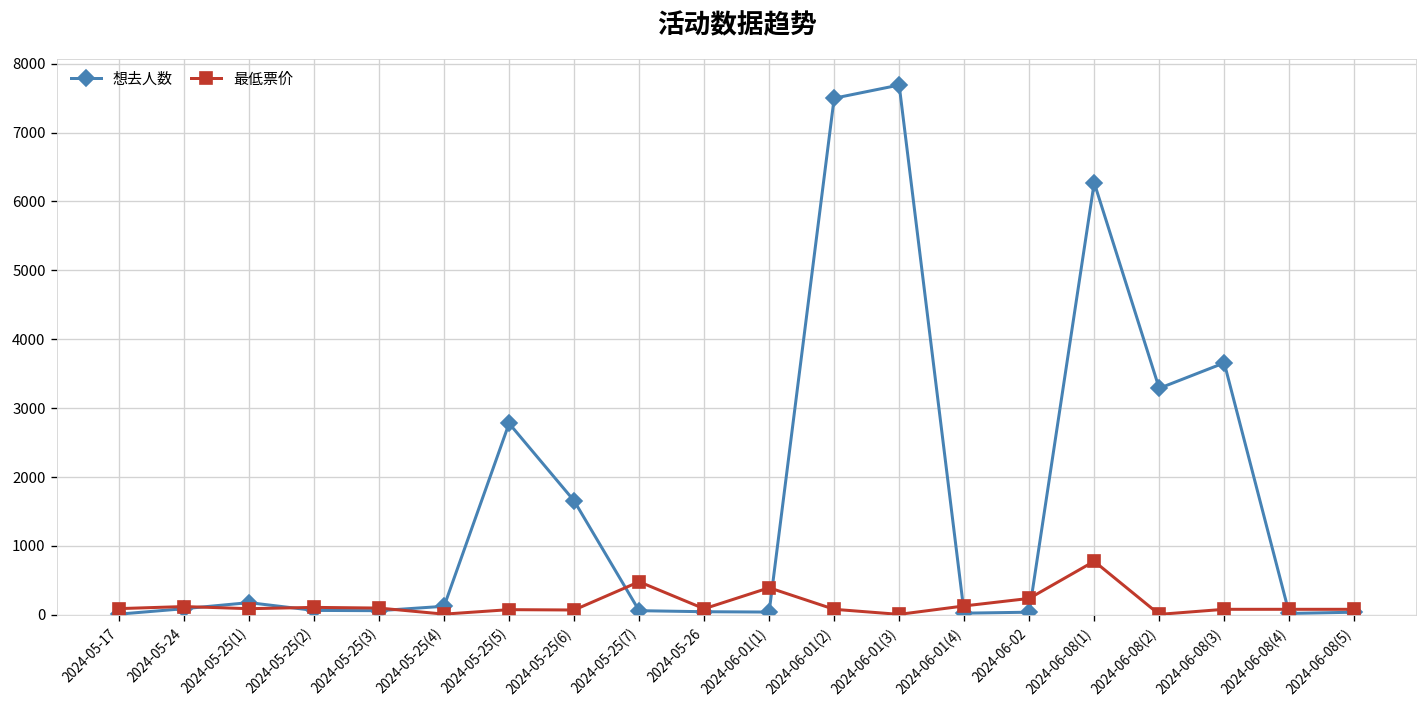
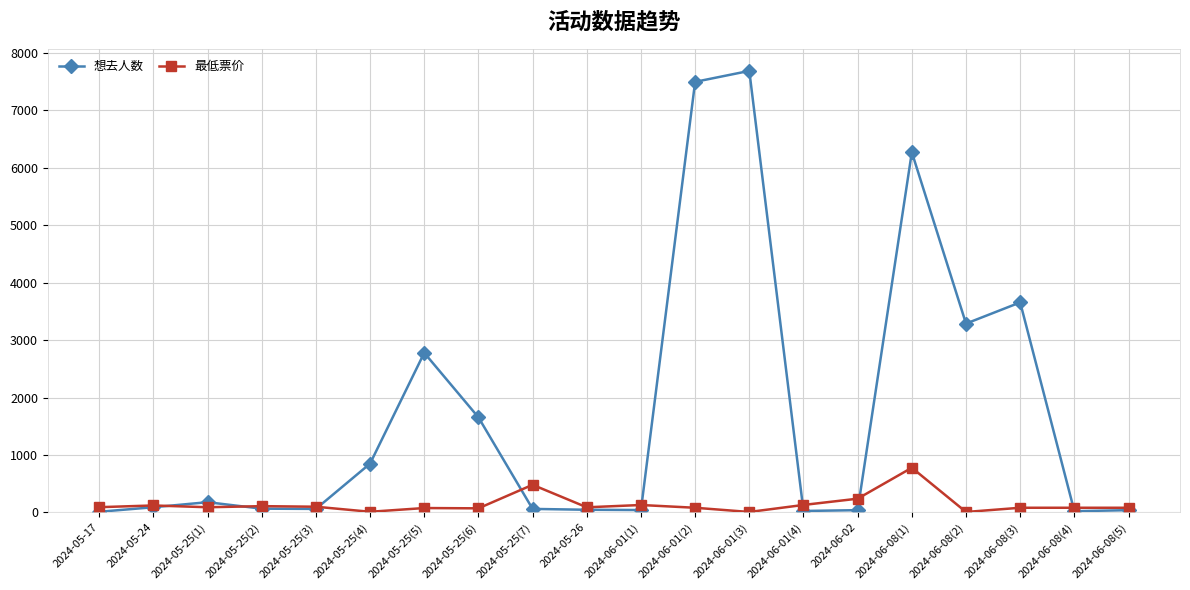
  {
    "想去人数": {
      "2024-05-17": 0,
      "2024-05-25(1)": 200,
-     "2024-05-25(4)": 100,
+     "2024-05-25(4)": 800,
      "2024-05-25(5)": 2800,
      "2024-05-25(6)": 1700,
      "2024-05-25(7)": 100,
      "2024-06-01(1)": 0,
      "2024-06-01(2)": 7500,
      "2024-06-01(3)": 7700,
      "2024-06-01(4)": 0,
      "2024-06-02": 0,
      "2024-06-08(1)": 6300,
      "2024-06-08(2)": 3300,
      "2024-06-08(3)": 3700,
      "2024-06-08(4)": 0
    },
    "最低票价": {
      "2024-05-17": 100,
      "2024-05-25(1)": 100,
      "2024-05-25(4)": 0,
      "2024-05-25(5)": 100,
      "2024-05-25(6)": 100,
      "2024-05-25(7)": 500,
-     "2024-06-01(1)": 400,
+     "2024-06-01(1)": 100,
      "2024-06-01(2)": 100,
      "2024-06-01(3)": 0,
      "2024-06-01(4)": 100,
      "2024-06-02": 200,
      "2024-06-08(1)": 800,
      "2024-06-08(2)": 0,
      "2024-06-08(3)": 100,
      "2024-06-08(4)": 100
    }
  }
